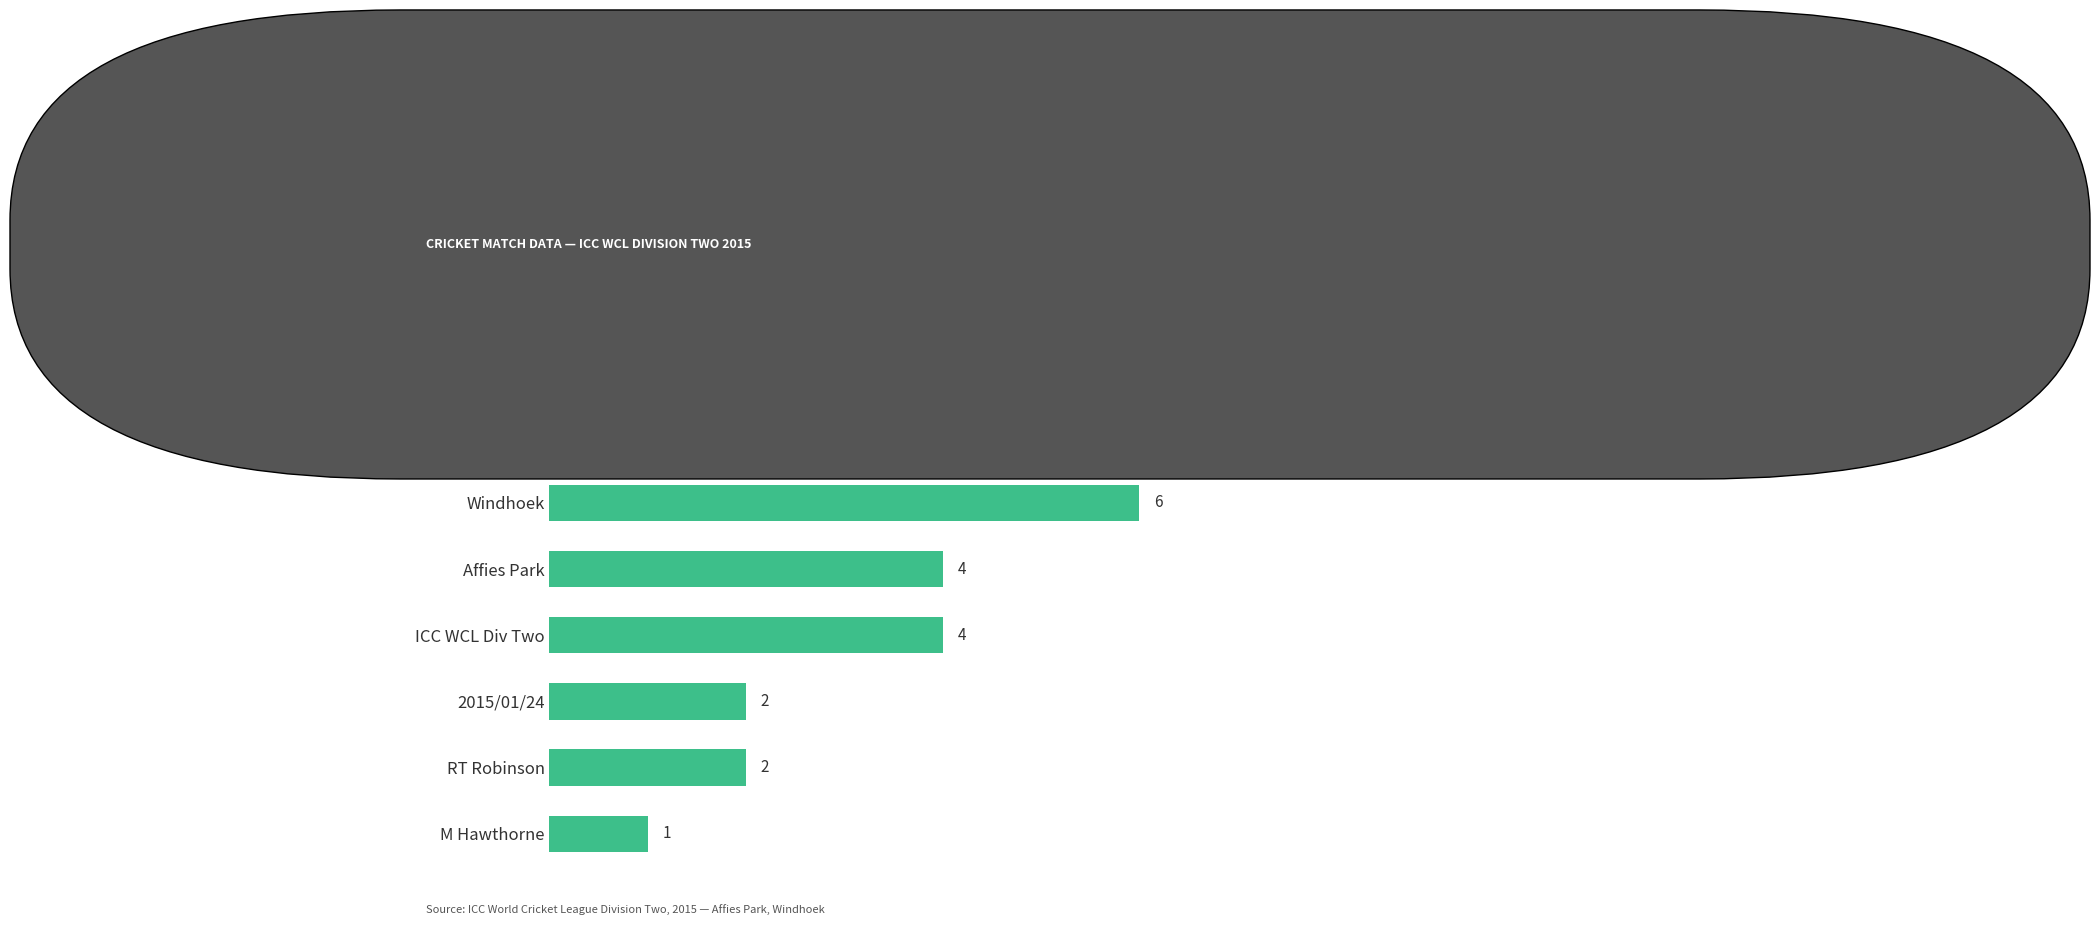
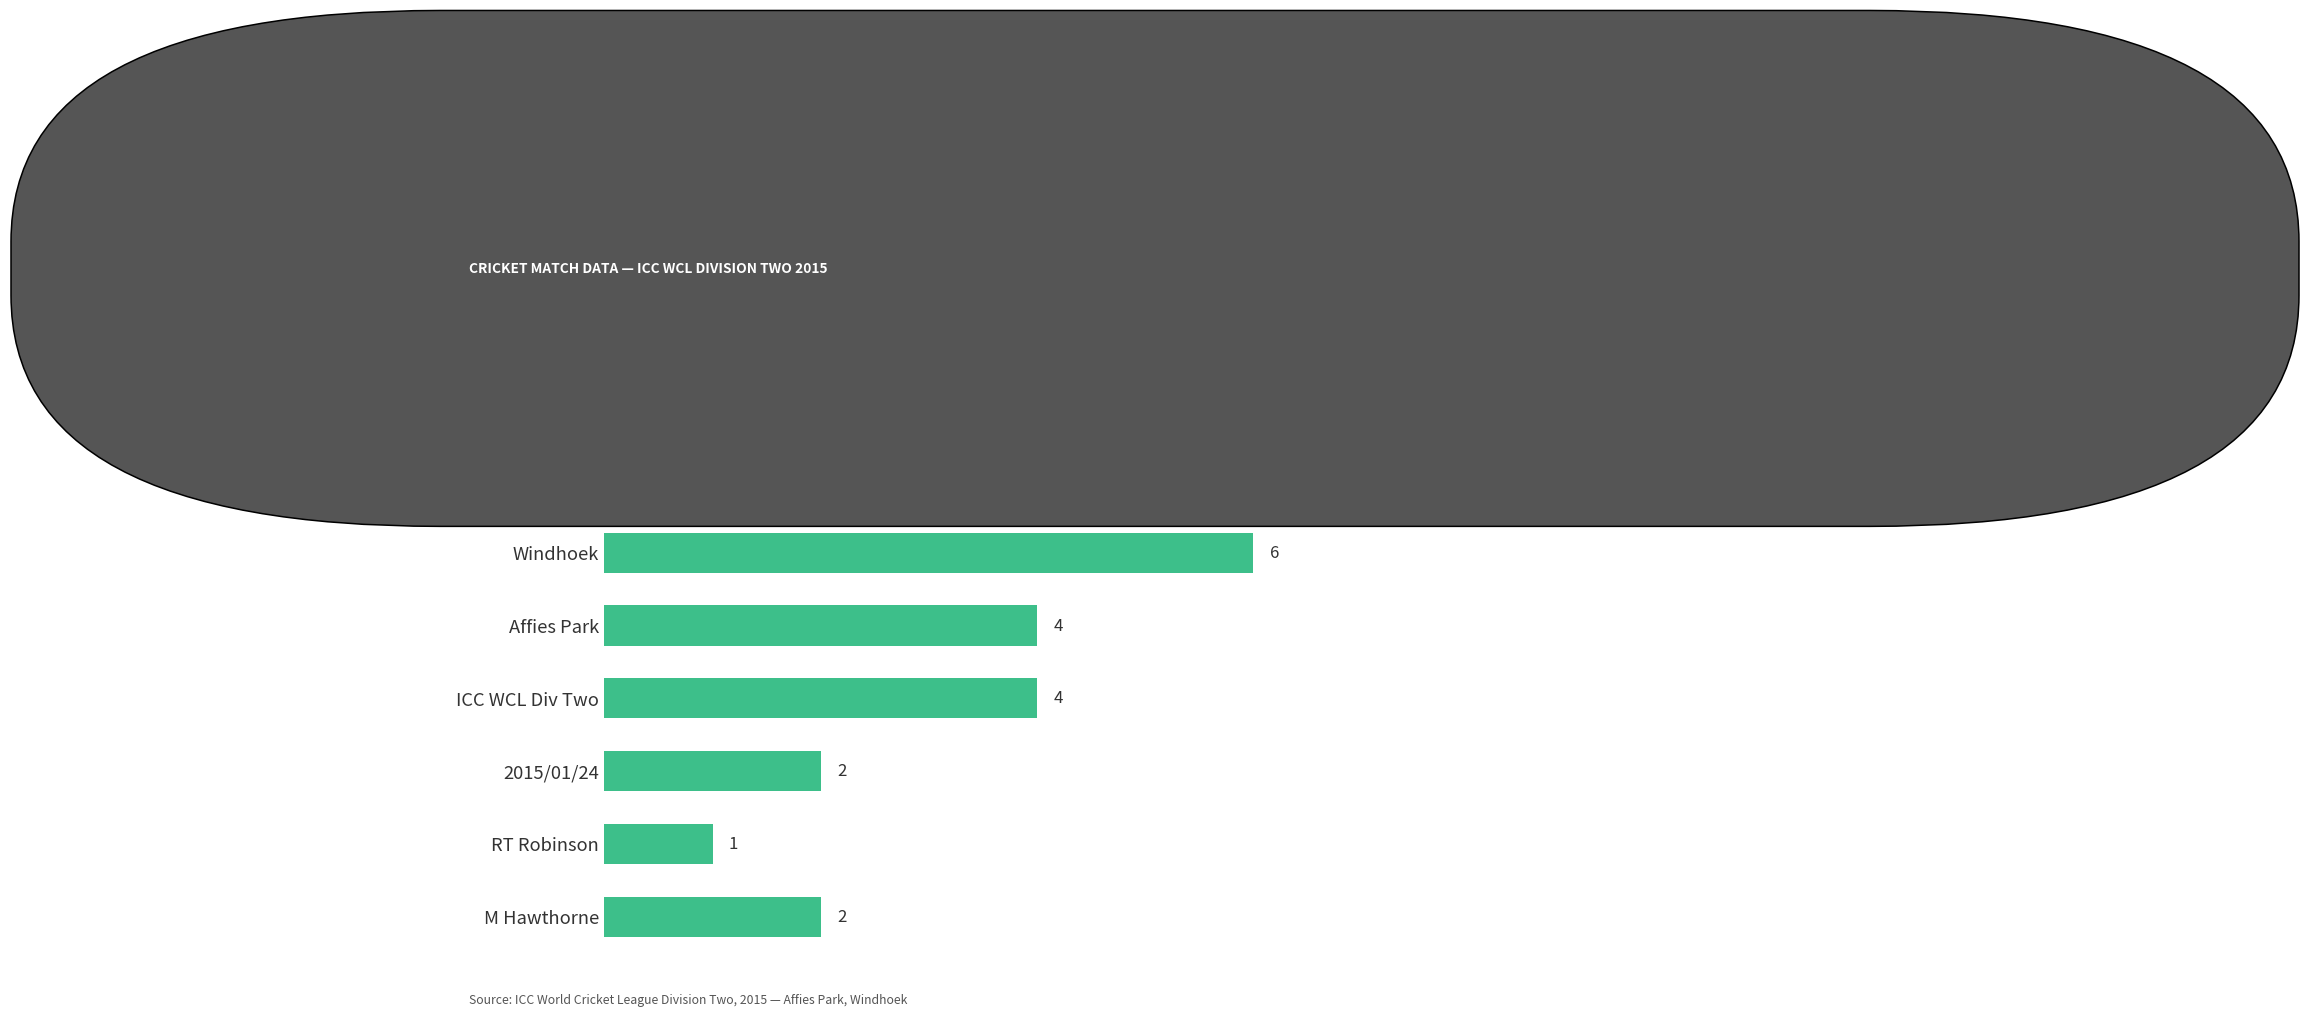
  {
    "Windhoek": 6,
    "Affies Park": 4,
    "ICC WCL Div Two": 4,
    "2015/01/24": 2,
-   "RT Robinson": 2,
-   "M Hawthorne": 1
+   "RT Robinson": 1,
+   "M Hawthorne": 2
  }
